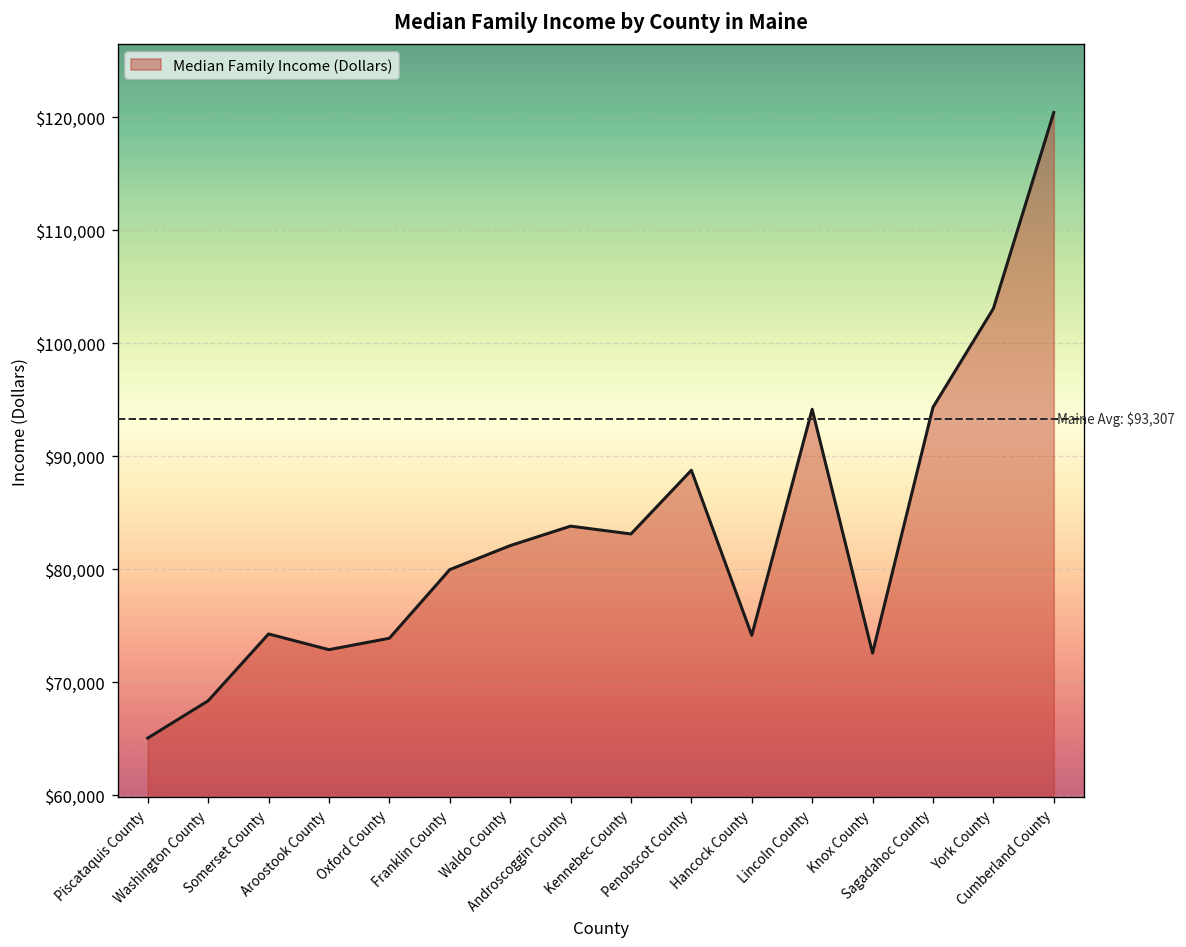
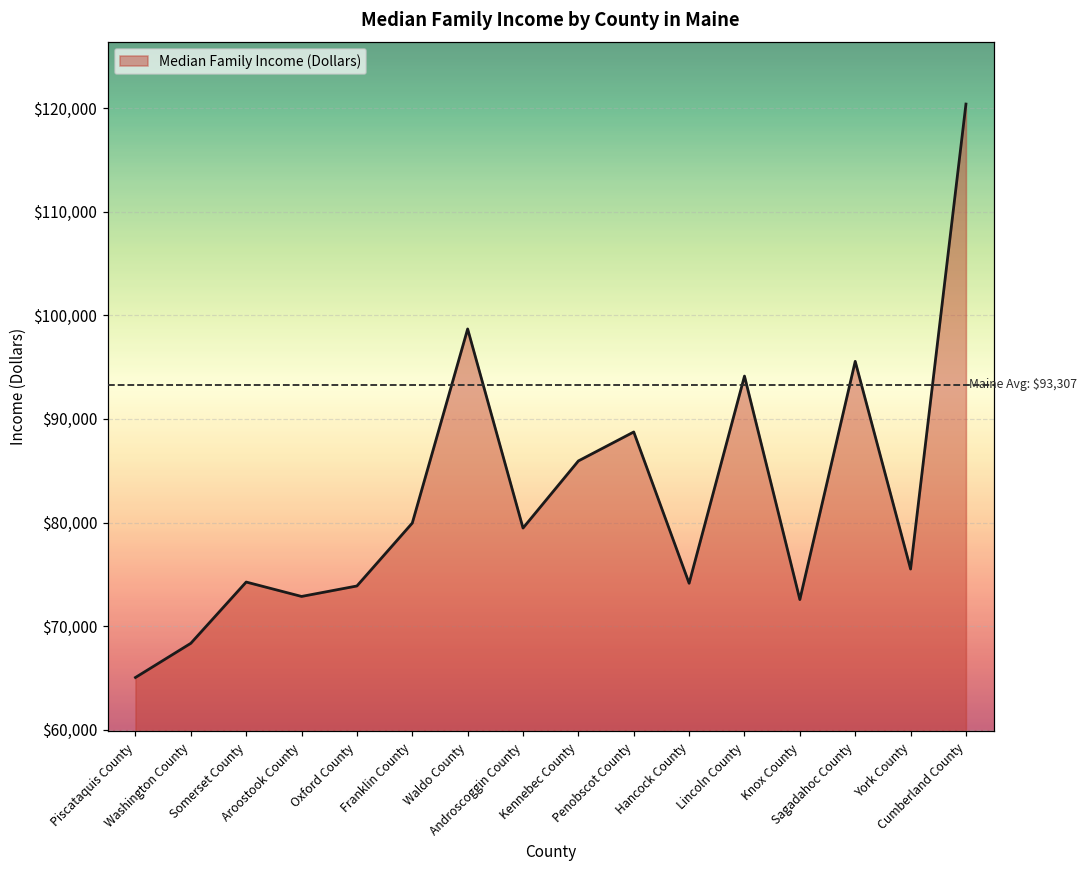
  {
    "Piscataquis County": "$65,000",
    "Washington County": "$68,000",
    "Somerset County": "$74,000",
    "Aroostook County": "$73,000",
    "Oxford County": "$74,000",
    "Franklin County": "$80,000",
-   "Waldo County": "$82,000",
-   "Androscoggin County": "$84,000",
-   "Kennebec County": "$83,000",
+   "Waldo County": "$99,000",
+   "Androscoggin County": "$79,000",
+   "Kennebec County": "$86,000",
    "Penobscot County": "$89,000",
    "Hancock County": "$74,000",
    "Lincoln County": "$94,000",
    "Knox County": "$73,000",
-   "Sagadahoc County": "$94,000",
-   "York County": "$103,000",
+   "Sagadahoc County": "$96,000",
+   "York County": "$76,000",
    "Cumberland County": "$120,000"
  }
